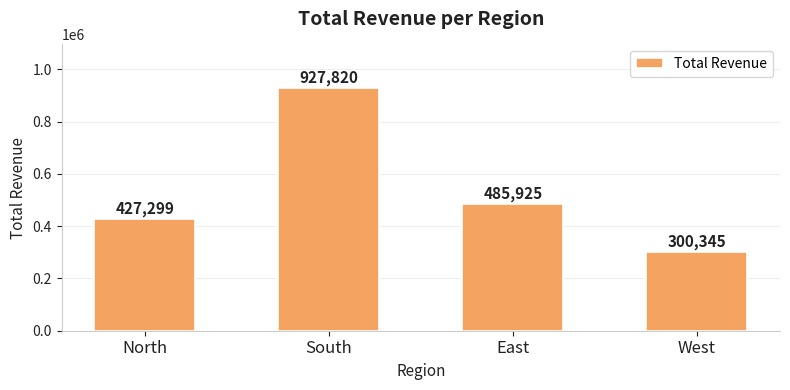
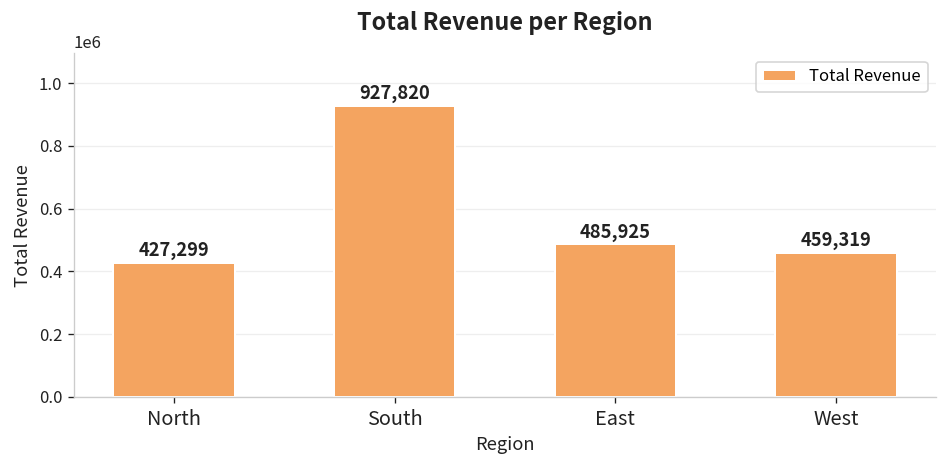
  {
    "North": "427,299",
    "South": "927,820",
    "East": "485,925",
-   "West": "300,345"
+   "West": "459,319"
  }
